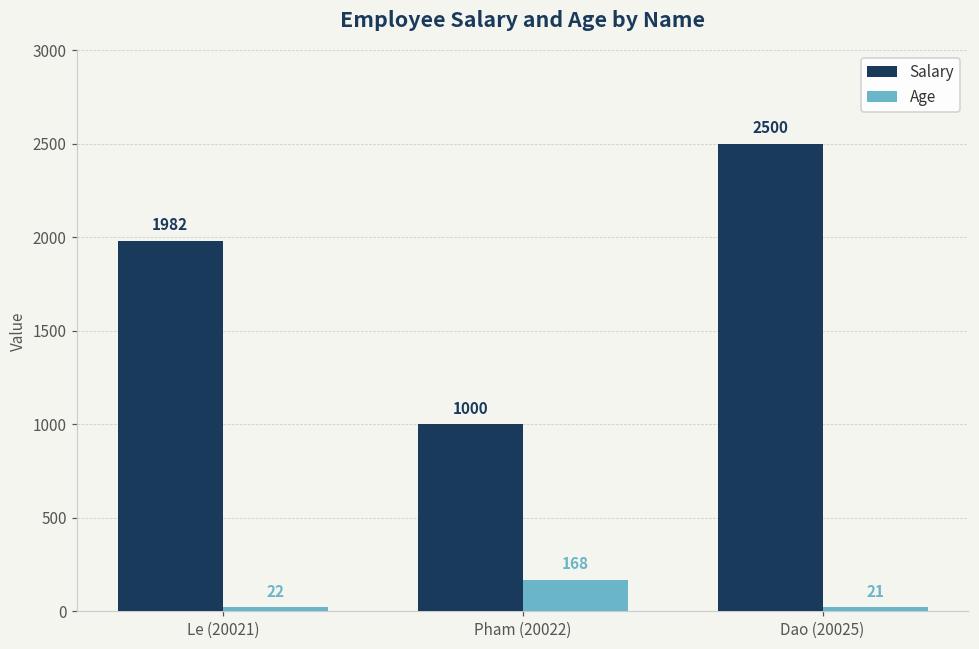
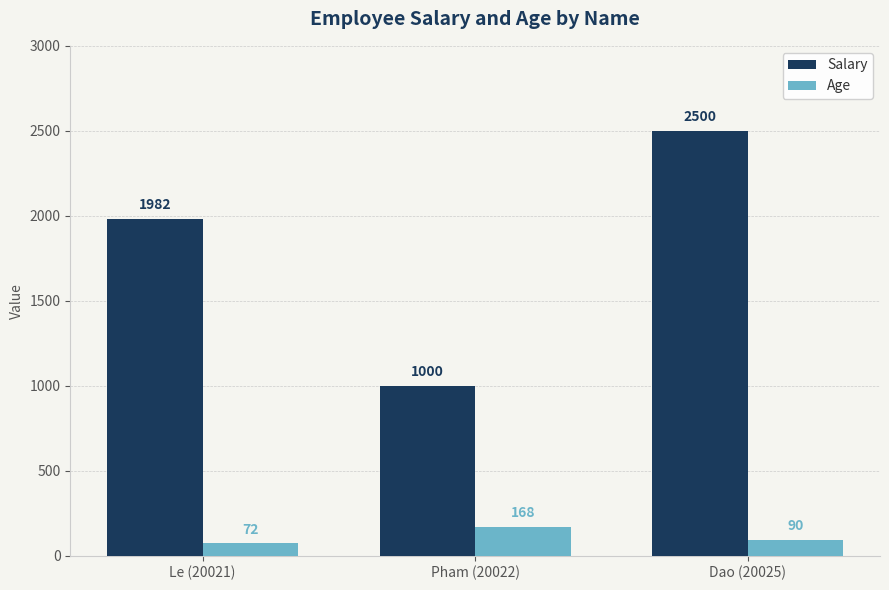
  {
    "Salary": {
      "Le (20021)": 1982,
      "Pham (20022)": 1000,
      "Dao (20025)": 2500
    },
    "Age": {
-     "Le (20021)": 22,
+     "Le (20021)": 72,
      "Pham (20022)": 168,
-     "Dao (20025)": 21
+     "Dao (20025)": 90
    }
  }
